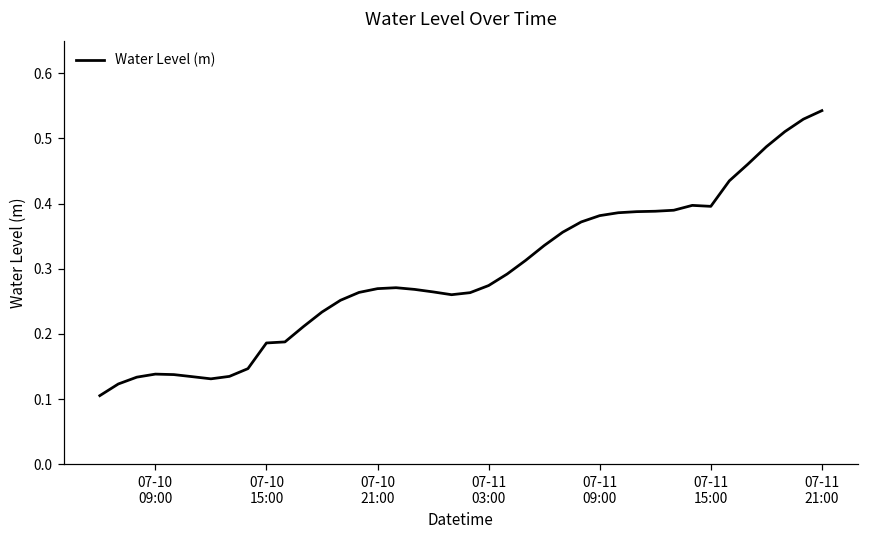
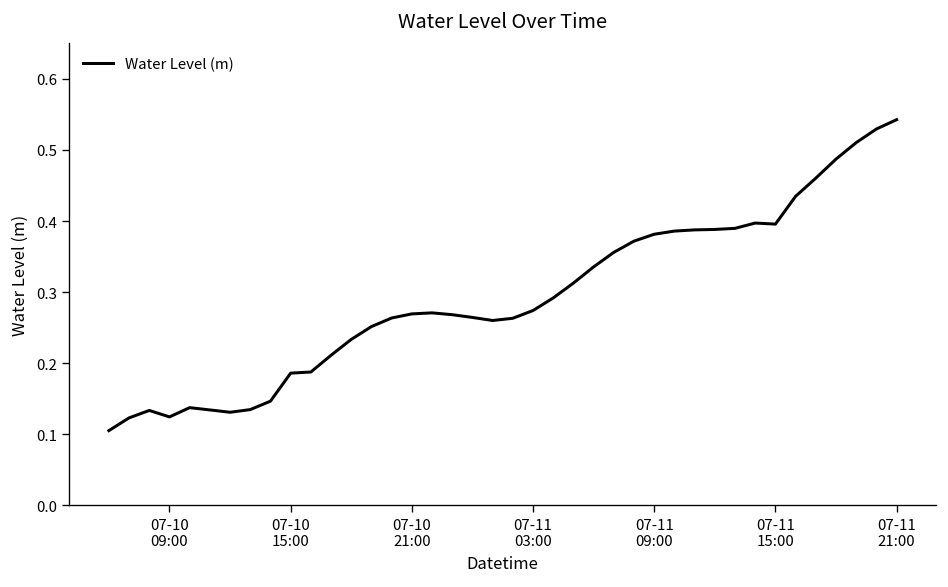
  {
-   "07-10 09:00": 0.14,
+   "07-10 09:00": 0.12,
    "07-10 15:00": 0.19,
    "07-10 21:00": 0.27,
    "07-11 03:00": 0.27,
    "07-11 09:00": 0.38,
    "07-11 15:00": 0.40,
    "07-11 21:00": 0.54
  }
